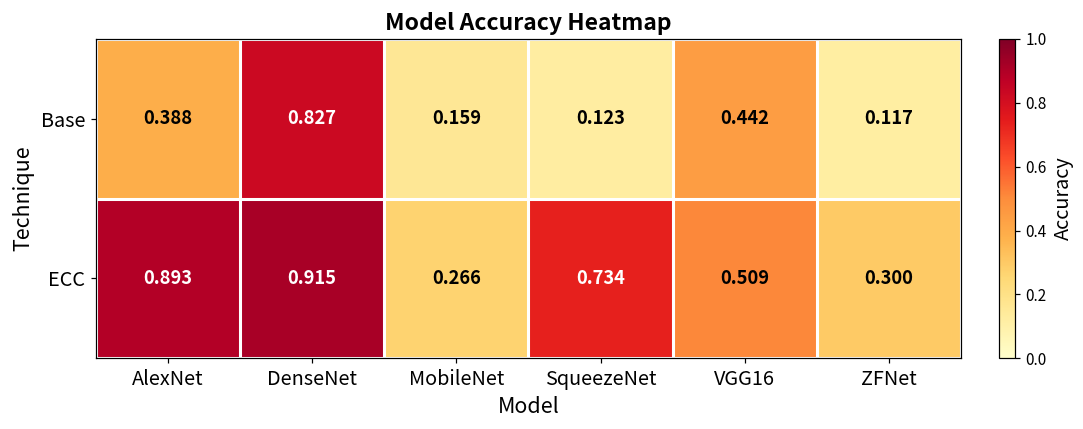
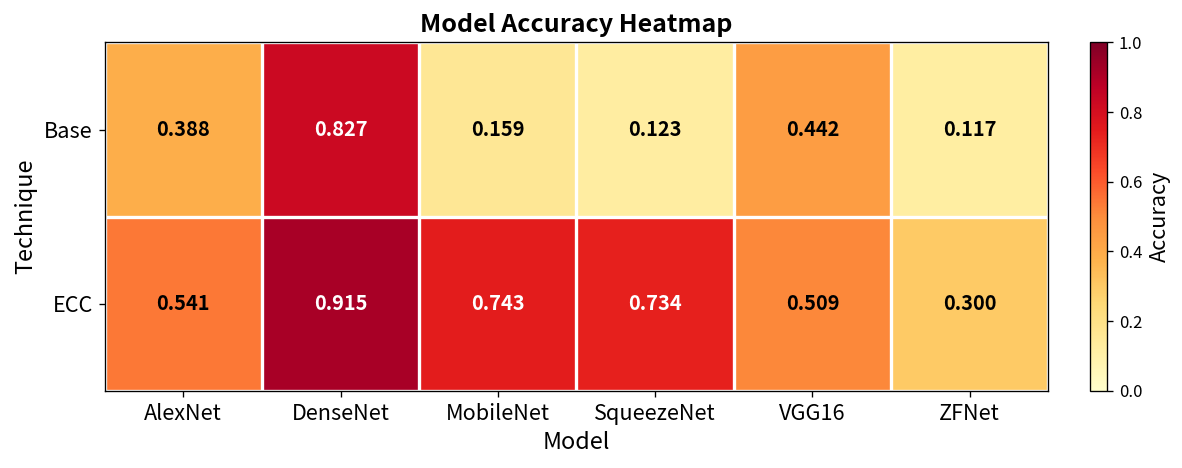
  {
    "Base": {
      "AlexNet": 0.388,
      "DenseNet": 0.827,
      "MobileNet": 0.159,
      "SqueezeNet": 0.123,
      "VGG16": 0.442,
      "ZFNet": 0.117
    },
    "ECC": {
-     "AlexNet": 0.893,
+     "AlexNet": 0.541,
      "DenseNet": 0.915,
-     "MobileNet": 0.266,
+     "MobileNet": 0.743,
      "SqueezeNet": 0.734,
      "VGG16": 0.509,
      "ZFNet": 0.300
    }
  }
